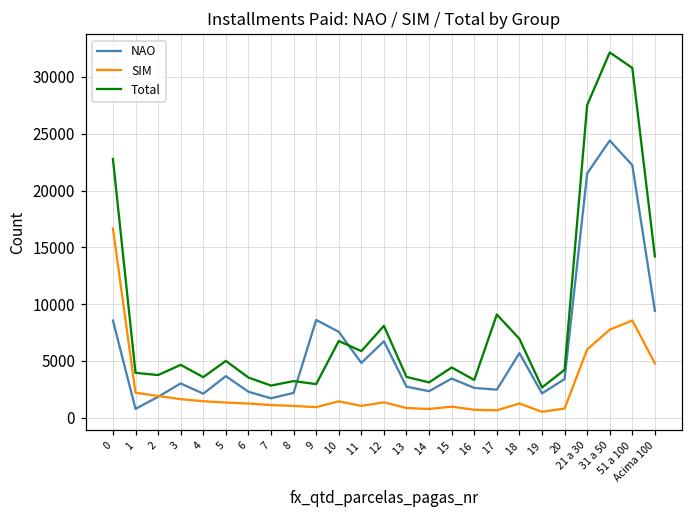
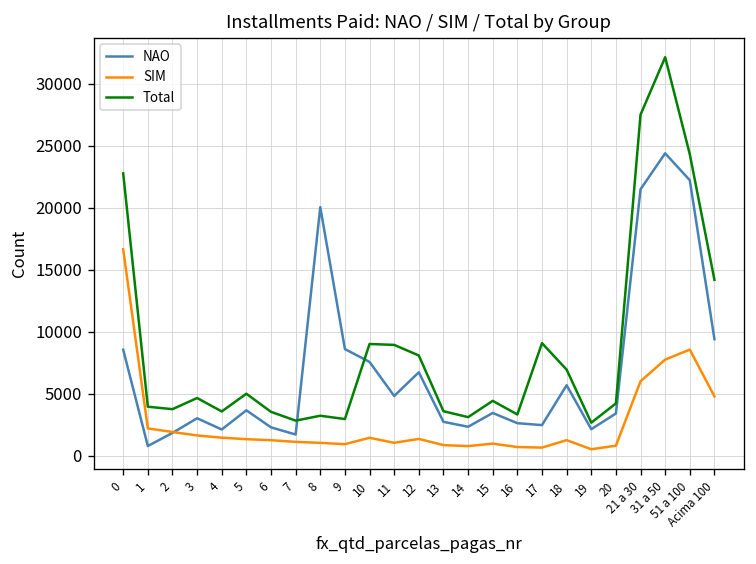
  {
    "NAO": {
      "0": 8600,
      "1": 800,
      "3": 3000,
      "4": 2100,
      "5": 3700,
      "6": 2300,
      "7": 1700,
-     "8": 2200,
+     "8": 20100,
      "9": 8600,
      "10": 7600,
      "11": 4800,
      "12": 6700,
      "13": 2700,
      "14": 2300,
      "15": 3500,
      "16": 2600,
      "17": 2500,
      "18": 5700,
      "19": 2100,
      "20": 3400,
      "21 a 30": 21500,
      "31 a 50": 24400,
      "51 a 100": 22200,
      "Acima 100": 9400
    },
    "SIM": {
      "0": 16700,
      "1": 2200,
      "3": 1600,
      "4": 1500,
      "5": 1300,
      "6": 1300,
      "7": 1100,
      "8": 1000,
      "9": 900,
      "10": 1400,
      "11": 1000,
      "12": 1400,
      "13": 900,
      "14": 800,
      "15": 1000,
      "16": 700,
      "17": 700,
      "18": 1300,
      "19": 500,
      "20": 800,
      "21 a 30": 6000,
      "31 a 50": 7800,
      "51 a 100": 8600,
      "Acima 100": 4800
    },
    "Total": {
      "0": 22800,
      "1": 4000,
      "2": 3800,
      "3": 4700,
      "4": 3600,
      "5": 5000,
      "6": 3500,
      "7": 2800,
      "8": 3200,
      "9": 3000,
-     "10": 6800,
-     "11": 5900,
+     "10": 9000,
+     "11": 8900,
      "12": 8100,
      "13": 3600,
      "14": 3100,
      "15": 4400,
      "16": 3300,
      "17": 9100,
      "18": 6900,
      "19": 2700,
      "20": 4200,
      "21 a 30": 27500,
      "31 a 50": 32200,
-     "51 a 100": 30800,
+     "51 a 100": 24300,
      "Acima 100": 14200
    }
  }
